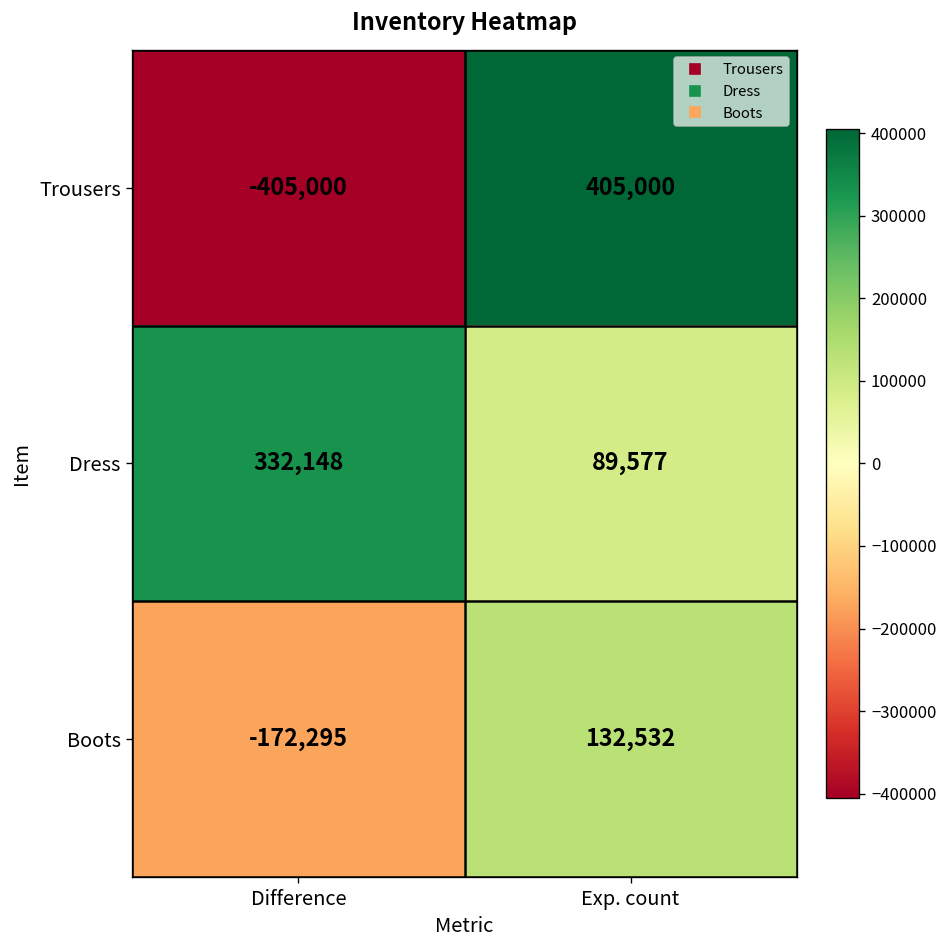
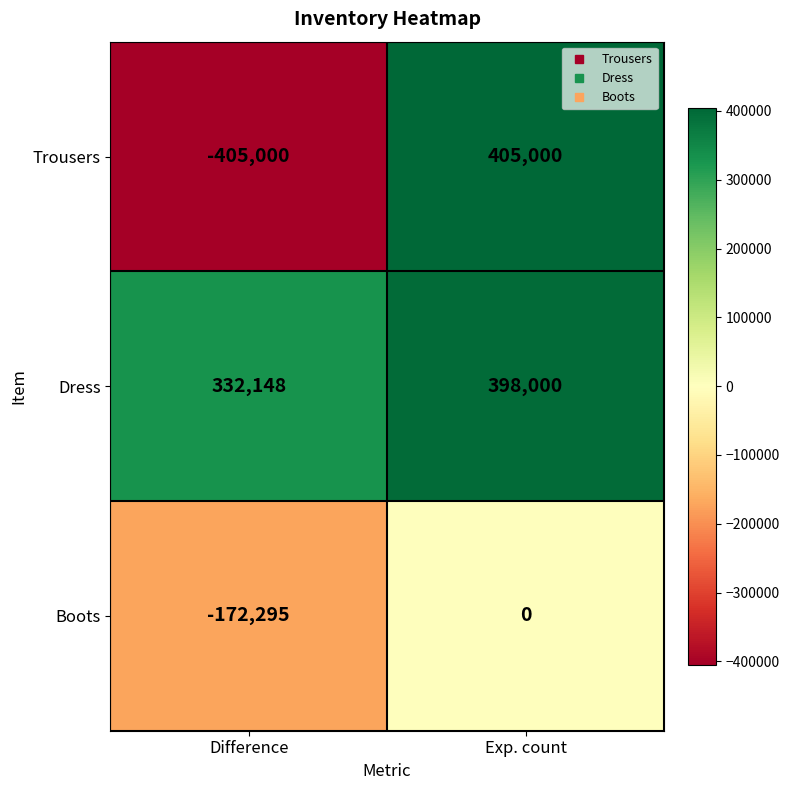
  {
    "Trousers": {
      "Difference": "-405,000",
      "Exp. count": "405,000"
    },
    "Dress": {
      "Difference": "332,148",
-     "Exp. count": "89,577"
+     "Exp. count": "398,000"
    },
    "Boots": {
      "Difference": "-172,295",
-     "Exp. count": "132,532"
+     "Exp. count": "0"
    }
  }
